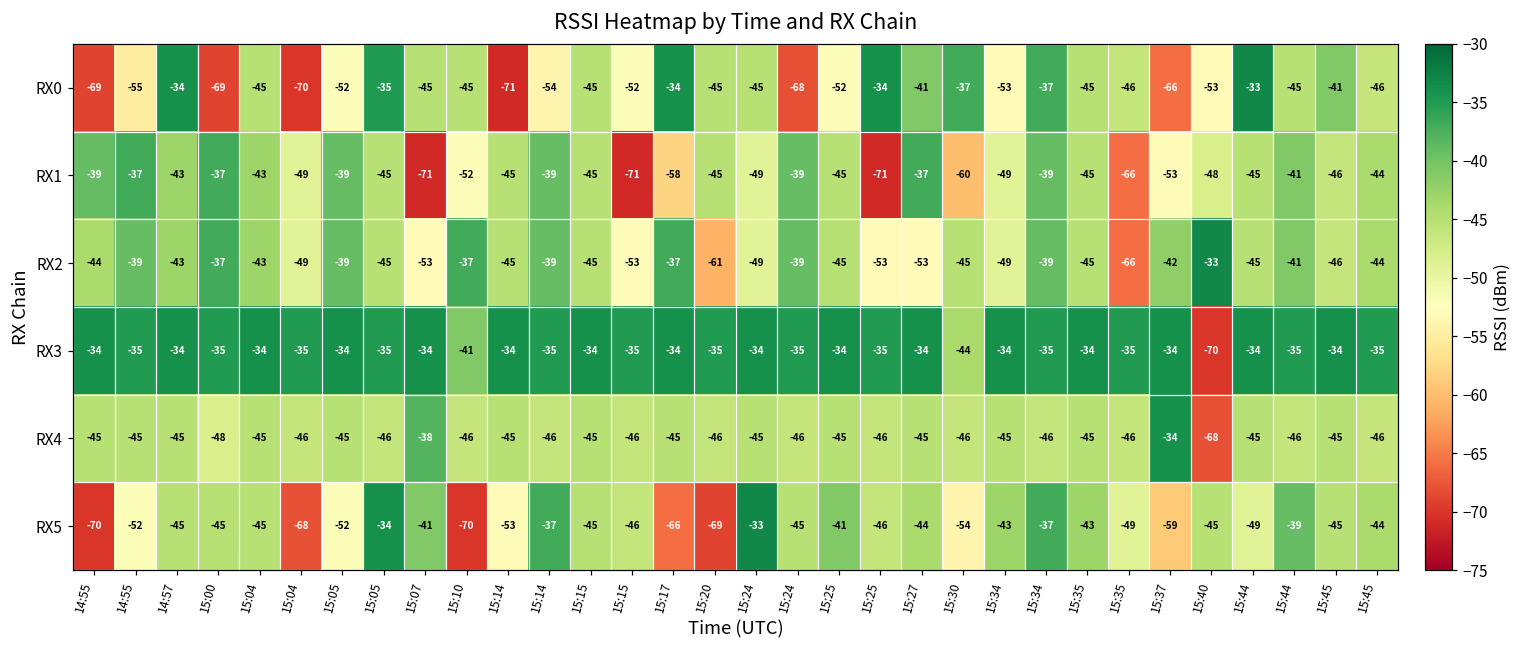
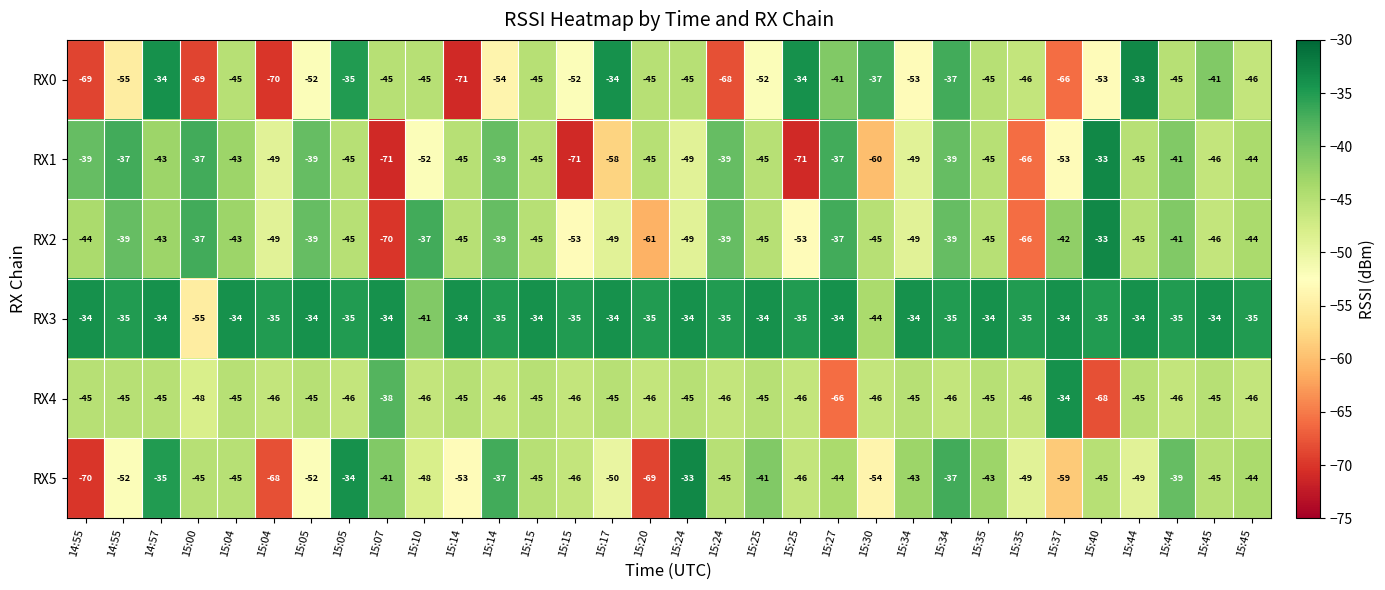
  {
    "RX0": {
      "14:57": -34,
      "15:00": -69,
      "15:07": -45,
      "15:10": -45,
      "15:17": -34,
      "15:20": -45,
      "15:27": -41,
      "15:30": -37,
      "15:37": -66,
      "15:40": -53
    },
    "RX1": {
      "14:57": -43,
      "15:00": -37,
      "15:07": -71,
      "15:10": -52,
      "15:17": -58,
      "15:20": -45,
      "15:27": -37,
      "15:30": -60,
      "15:37": -53,
-     "15:40": -48
+     "15:40": -33
    },
    "RX2": {
      "14:57": -43,
      "15:00": -37,
-     "15:07": -53,
+     "15:07": -70,
      "15:10": -37,
-     "15:17": -37,
+     "15:17": -49,
      "15:20": -61,
-     "15:27": -53,
+     "15:27": -37,
      "15:30": -45,
      "15:37": -42,
      "15:40": -33
    },
    "RX3": {
      "14:57": -34,
-     "15:00": -35,
+     "15:00": -55,
      "15:07": -34,
      "15:10": -41,
      "15:17": -34,
      "15:20": -35,
      "15:27": -34,
      "15:30": -44,
      "15:37": -34,
-     "15:40": -70
+     "15:40": -35
    },
    "RX4": {
      "14:57": -45,
      "15:00": -48,
      "15:07": -38,
      "15:10": -46,
      "15:17": -45,
      "15:20": -46,
-     "15:27": -45,
+     "15:27": -66,
      "15:30": -46,
      "15:37": -34,
      "15:40": -68
    },
    "RX5": {
-     "14:57": -45,
+     "14:57": -35,
      "15:00": -45,
      "15:07": -41,
-     "15:10": -70,
-     "15:17": -66,
+     "15:10": -48,
+     "15:17": -50,
      "15:20": -69,
      "15:27": -44,
      "15:30": -54,
      "15:37": -59,
      "15:40": -45
    }
  }
